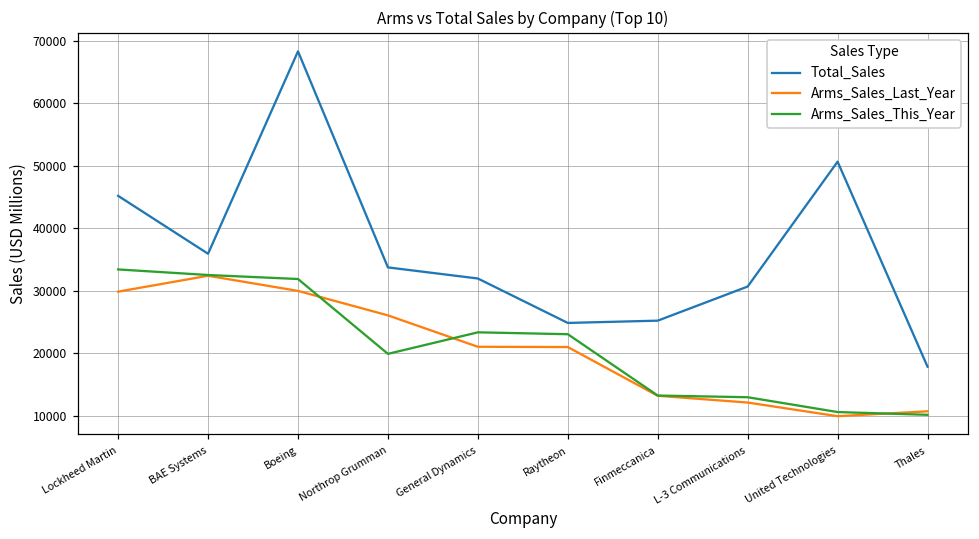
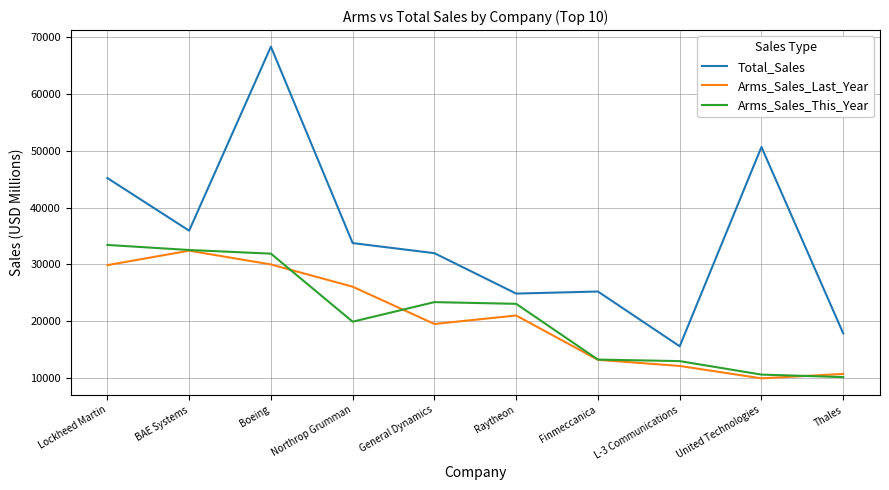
  {
    "Total_Sales": {
      "Lockheed Martin": 45000,
      "BAE Systems": 36000,
      "Boeing": 68000,
      "Northrop Grumman": 34000,
      "General Dynamics": 32000,
      "Raytheon": 25000,
      "Finmeccanica": 25000,
-     "L-3 Communications": 31000,
+     "L-3 Communications": 16000,
      "United Technologies": 51000,
      "Thales": 18000
    },
    "Arms_Sales_Last_Year": {
      "Lockheed Martin": 30000,
      "Boeing": 30000,
      "Northrop Grumman": 26000,
-     "General Dynamics": 21000,
+     "General Dynamics": 20000,
      "Raytheon": 21000,
      "L-3 Communications": 12000,
      "United Technologies": 10000,
      "Thales": 11000
    },
    "Arms_Sales_This_Year": {
      "Lockheed Martin": 33000,
      "Boeing": 32000,
      "Northrop Grumman": 20000,
      "General Dynamics": 23000,
      "Raytheon": 23000,
      "L-3 Communications": 13000,
      "United Technologies": 11000,
      "Thales": 10000
    }
  }
